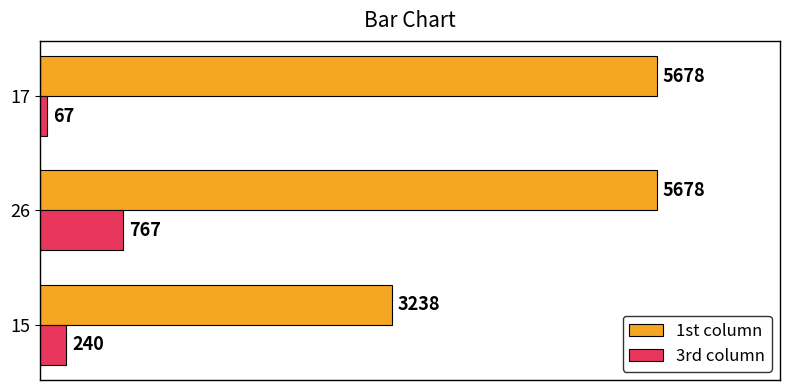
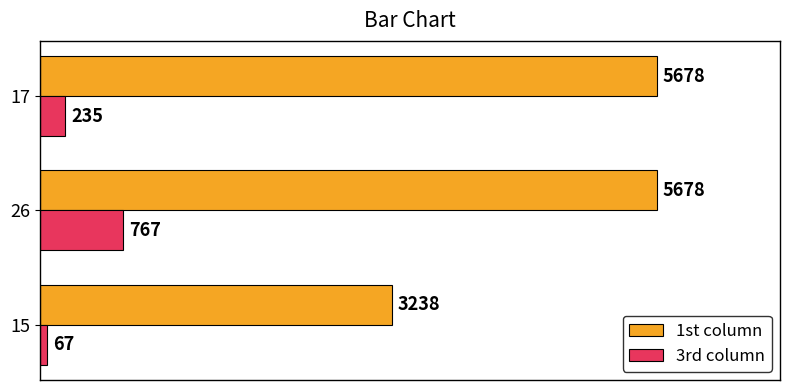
  {
    "1st column": {
      "17": 5678,
      "26": 5678,
      "15": 3238
    },
    "3rd column": {
-     "17": 67,
+     "17": 235,
      "26": 767,
-     "15": 240
+     "15": 67
    }
  }
